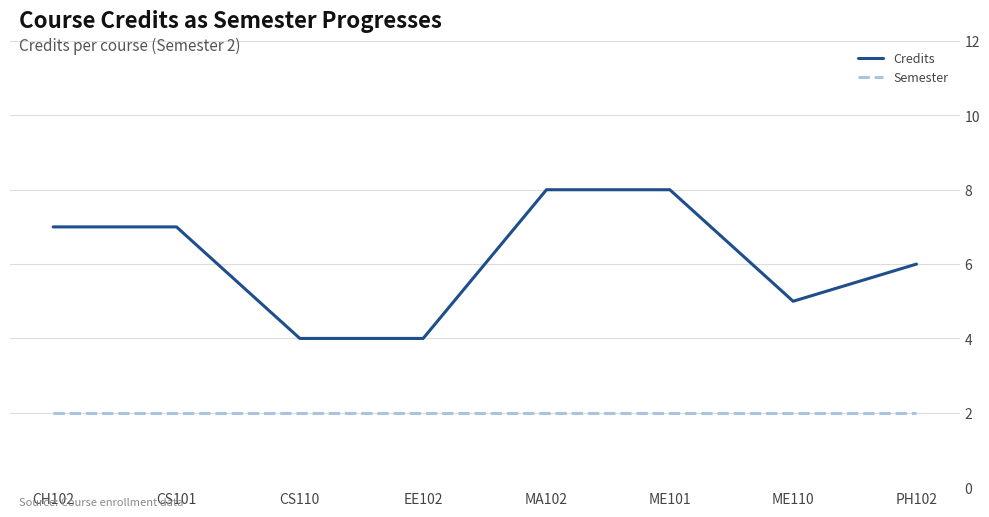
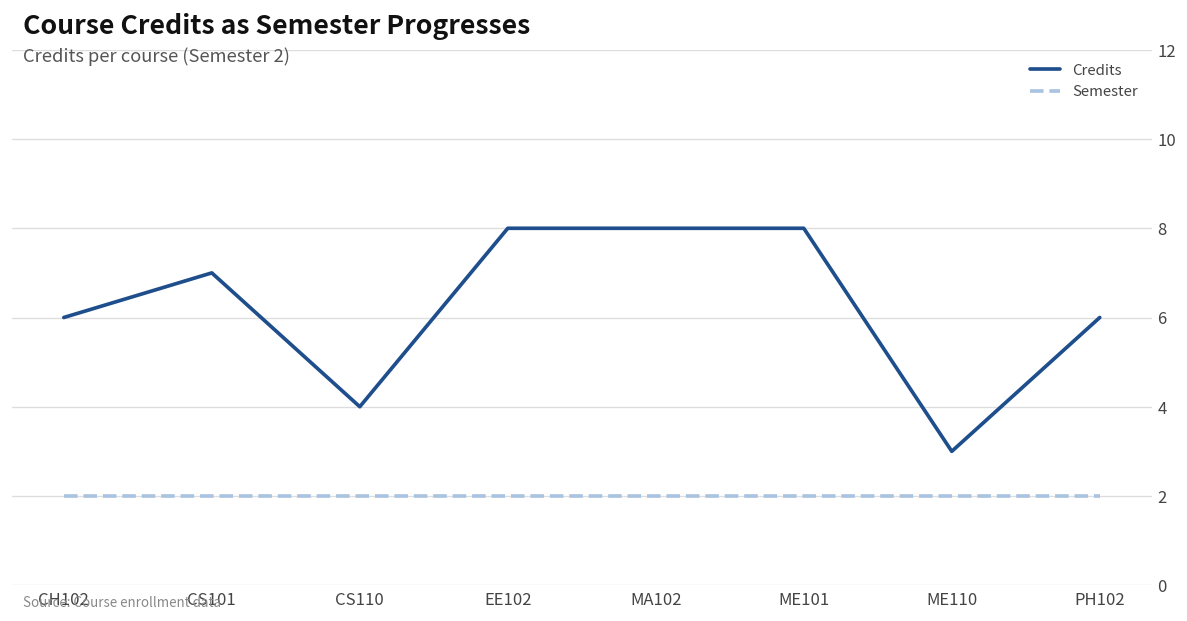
  {
    "Credits": {
-     "CH102": 7,
+     "CH102": 6,
      "CS101": 7,
      "CS110": 4,
-     "EE102": 4,
+     "EE102": 8,
      "MA102": 8,
      "ME101": 8,
-     "ME110": 5,
+     "ME110": 3,
      "PH102": 6
    },
    "Semester": {
      "CH102": 2,
      "CS101": 2,
      "CS110": 2,
      "EE102": 2,
      "MA102": 2,
      "ME101": 2,
      "ME110": 2,
      "PH102": 2
    }
  }
